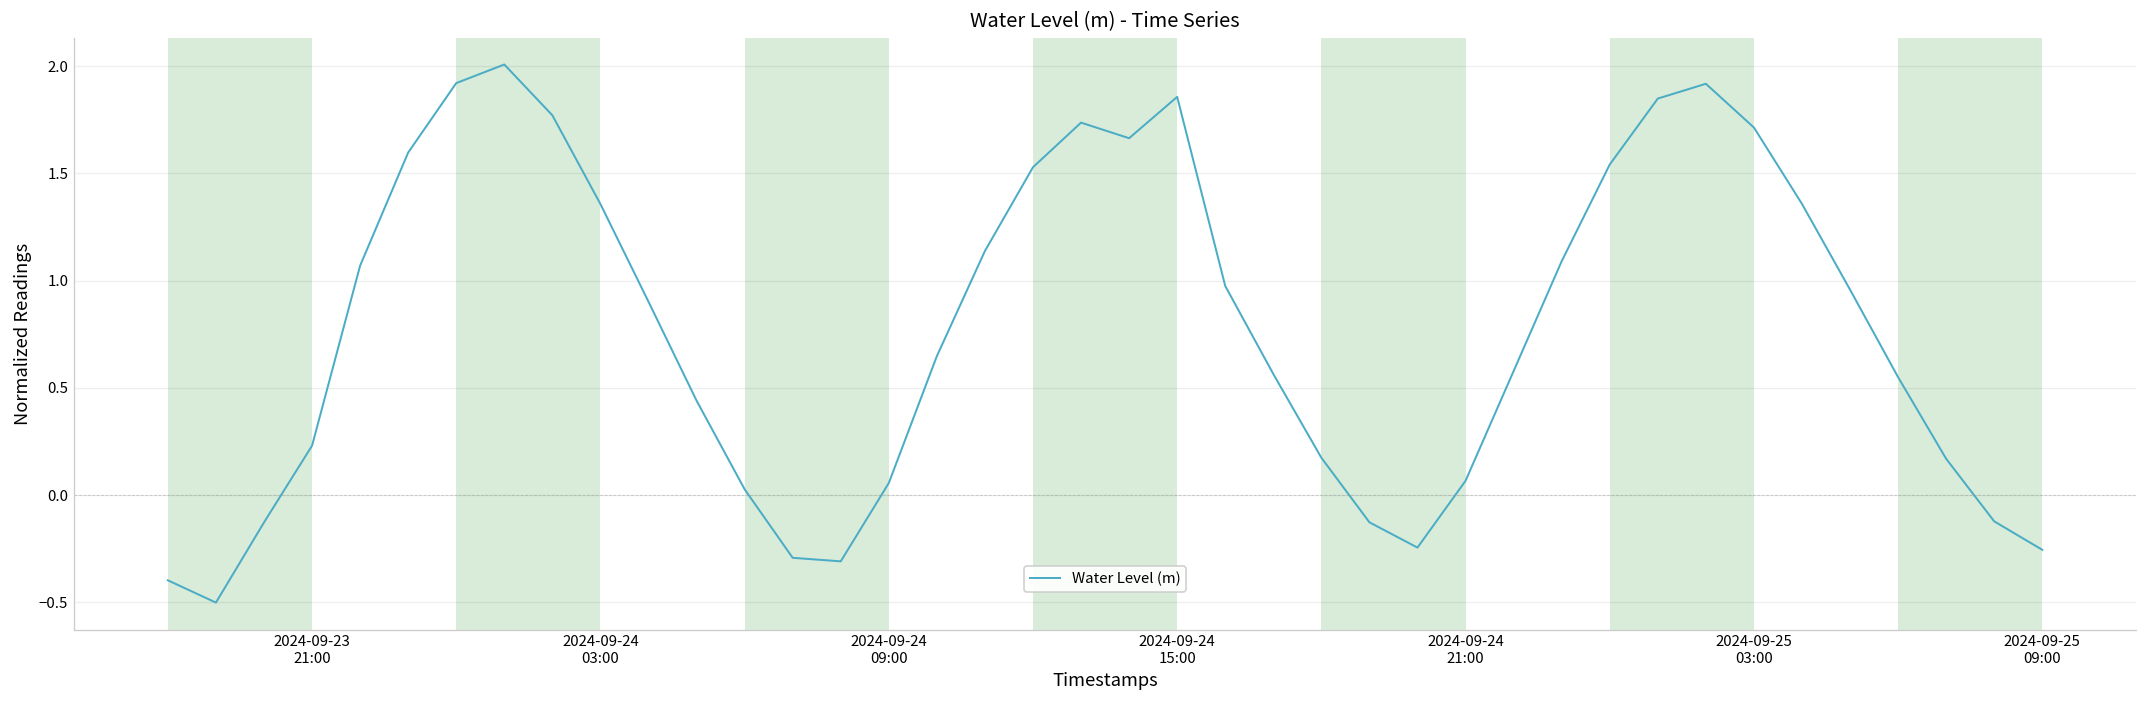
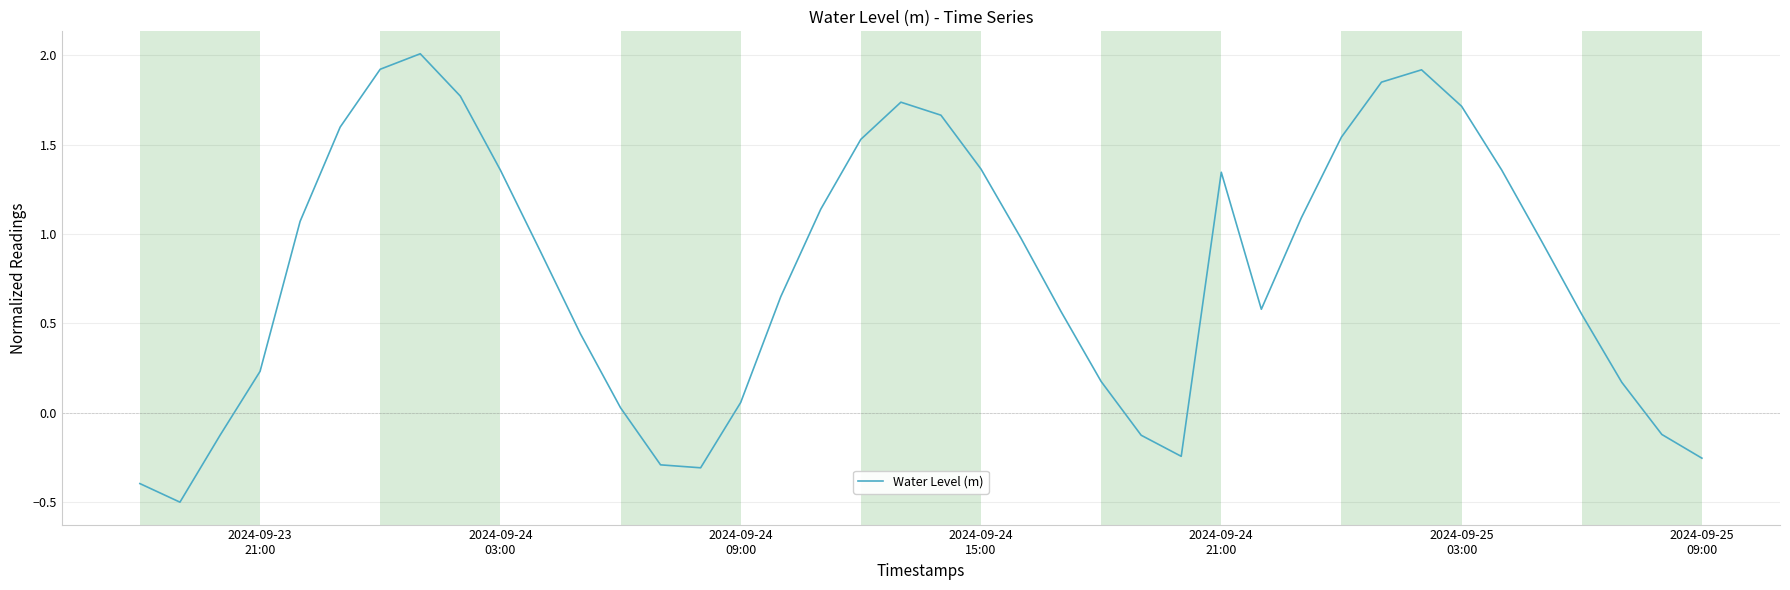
  {
    "2024-09-23 21:00": 0.23,
    "2024-09-24 03:00": 1.36,
    "2024-09-24 09:00": 0.06,
-   "2024-09-24 15:00": 1.86,
-   "2024-09-24 21:00": 0.07,
+   "2024-09-24 15:00": 1.36,
+   "2024-09-24 21:00": 1.35,
    "2024-09-25 03:00": 1.71,
    "2024-09-25 09:00": -0.25
  }
